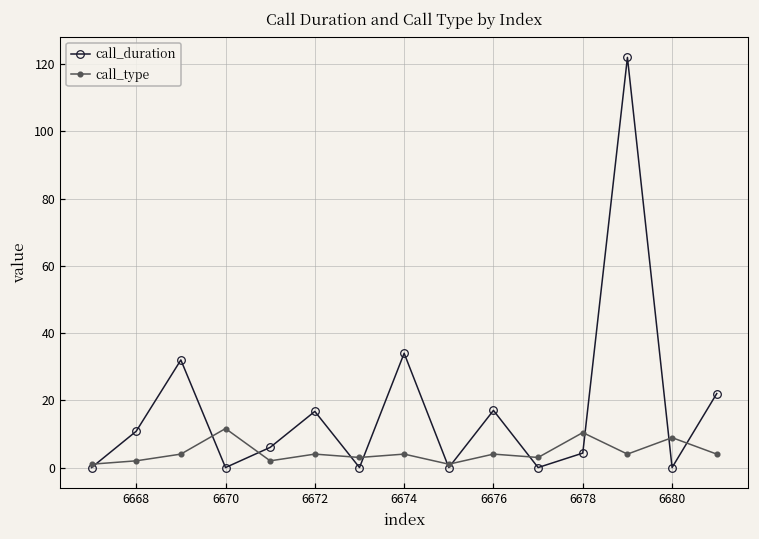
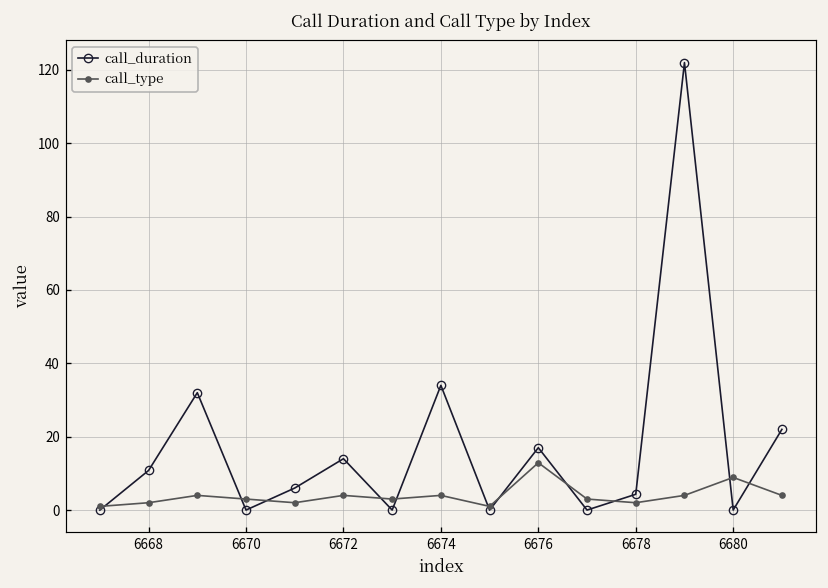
  {
    "call_duration": {
      "6668": 11,
      "6670": 0,
-     "6672": 17,
+     "6672": 14,
      "6674": 34,
      "6676": 17,
      "6678": 4,
      "6680": 0
    },
    "call_type": {
      "6668": 2,
-     "6670": 12,
+     "6670": 3,
      "6672": 4,
      "6674": 4,
-     "6676": 4,
-     "6678": 10,
+     "6676": 13,
+     "6678": 2,
      "6680": 9
    }
  }
